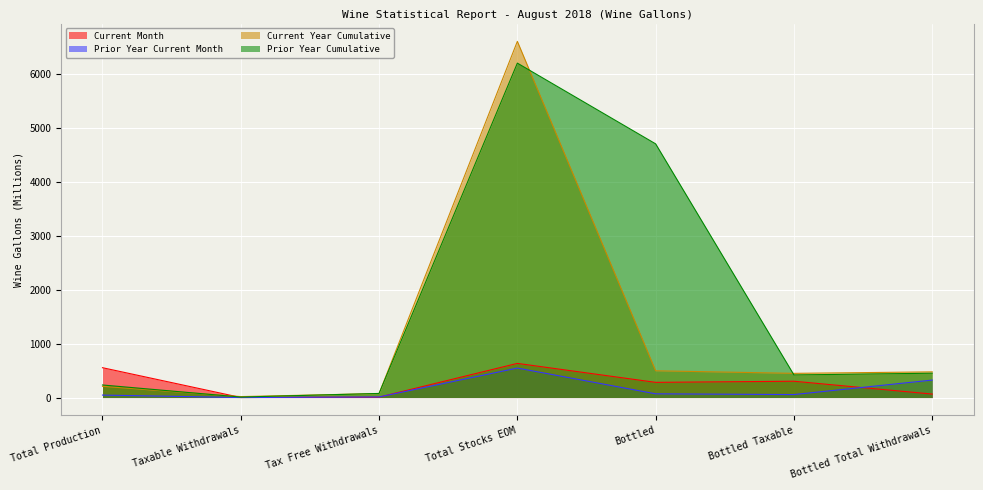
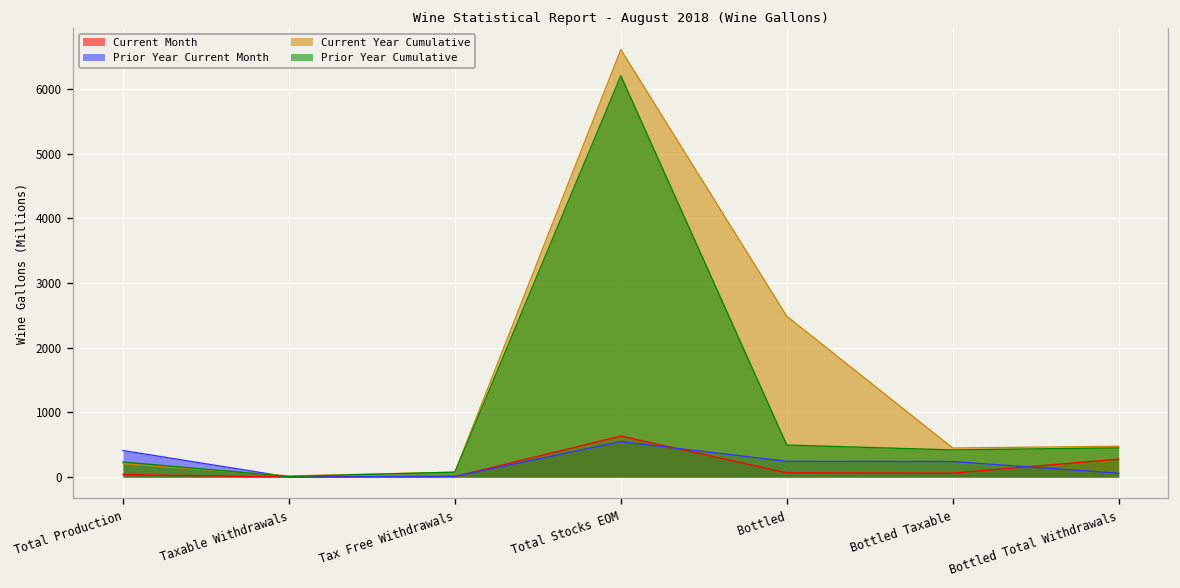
  {
    "Current Month": {
-     "Total Production": 600,
+     "Total Production": 0,
      "Total Stocks EOM": 600,
-     "Bottled": 300,
-     "Bottled Taxable": 300,
-     "Bottled Total Withdrawals": 100
+     "Bottled": 100,
+     "Bottled Taxable": 100,
+     "Bottled Total Withdrawals": 300
    },
    "Prior Year Current Month": {
-     "Total Production": 0,
+     "Total Production": 400,
      "Total Stocks EOM": 500,
-     "Bottled": 100,
-     "Bottled Taxable": 100,
-     "Bottled Total Withdrawals": 300
+     "Bottled": 200,
+     "Bottled Taxable": 200,
+     "Bottled Total Withdrawals": 100
    },
    "Current Year Cumulative": {
      "Total Stocks EOM": 6600,
-     "Bottled": 500
+     "Bottled": 2500
    },
    "Prior Year Cumulative": {
      "Total Stocks EOM": 6200,
-     "Bottled": 4700
+     "Bottled": 500
    }
  }
